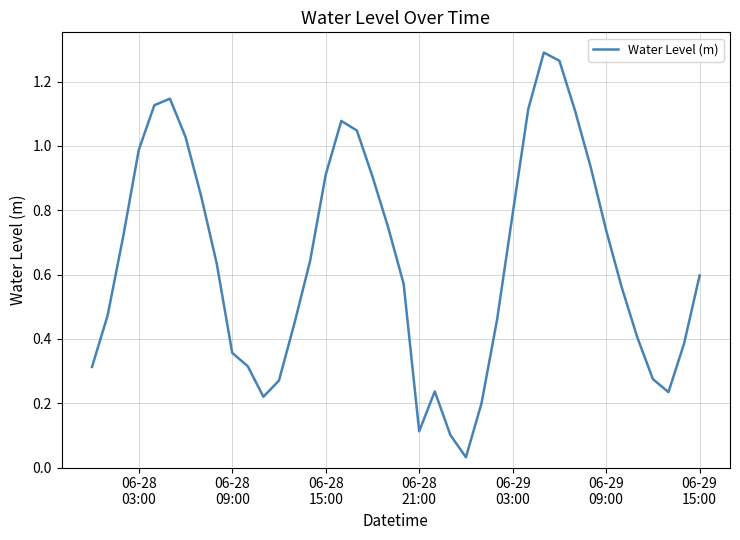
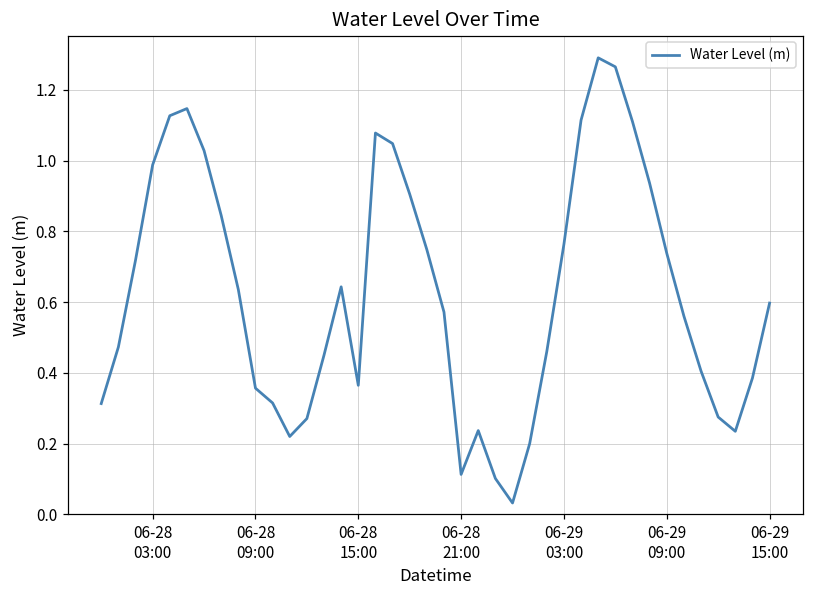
  {
    "06-28 03:00": 0.99,
    "06-28 09:00": 0.36,
-   "06-28 15:00": 0.91,
+   "06-28 15:00": 0.36,
    "06-28 21:00": 0.11,
-   "06-29 03:00": 0.79,
+   "06-29 03:00": 0.76,
    "06-29 09:00": 0.74,
    "06-29 15:00": 0.60
  }
